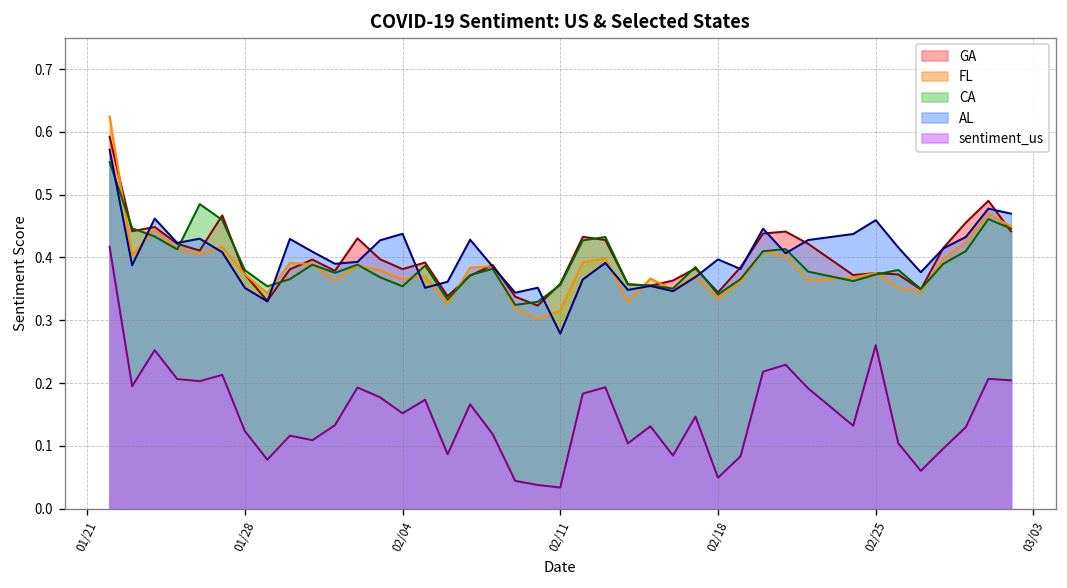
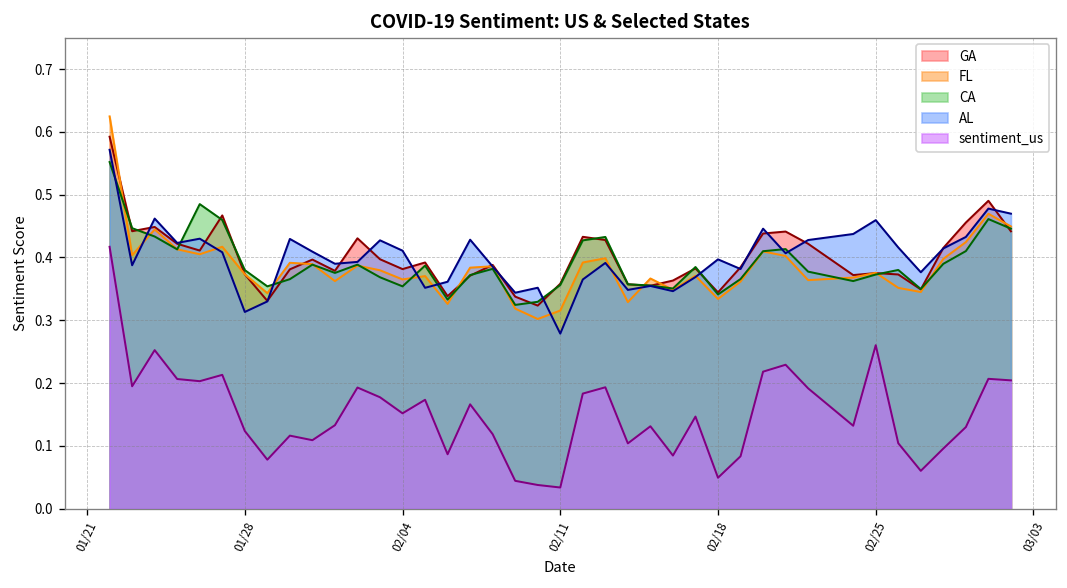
  {
    "CA": {
      "01/28": 0.38,
      "02/04": 0.35
    },
    "AL": {
-     "01/28": 0.35,
-     "02/04": 0.44,
+     "01/28": 0.31,
+     "02/04": 0.41,
      "02/11": 0.28,
      "02/18": 0.40,
      "02/25": 0.46
    },
    "sentiment_us": {
      "01/28": 0.12,
      "02/04": 0.15,
      "02/11": 0.03,
      "02/18": 0.05,
      "02/25": 0.26
    }
  }
